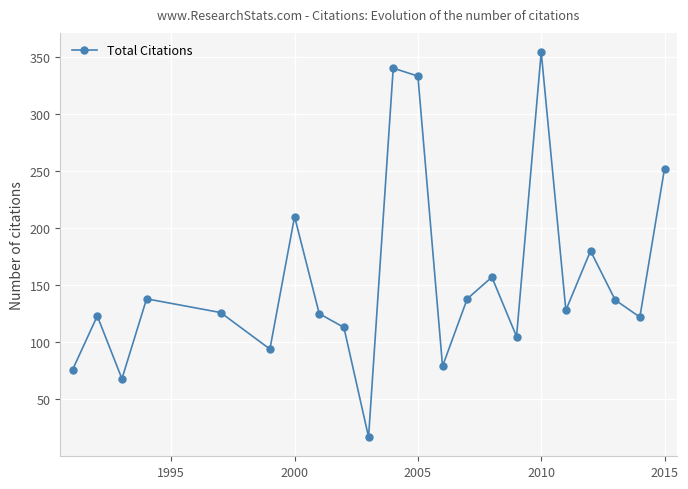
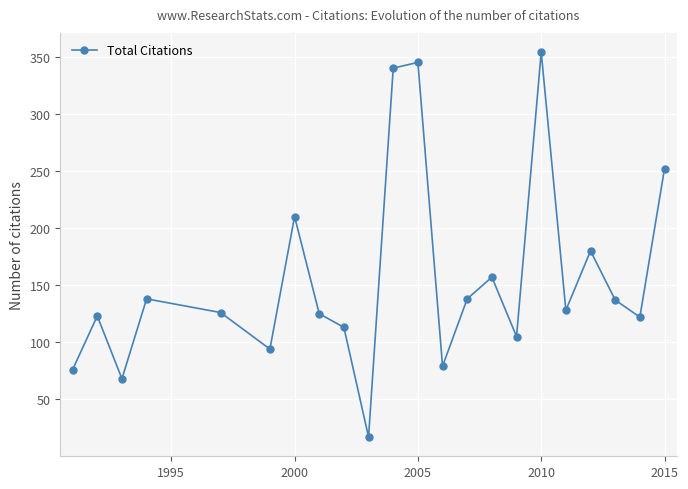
  {
    "2000": 210,
-   "2005": 333,
+   "2005": 345,
    "2010": 354,
    "2015": 252
  }
